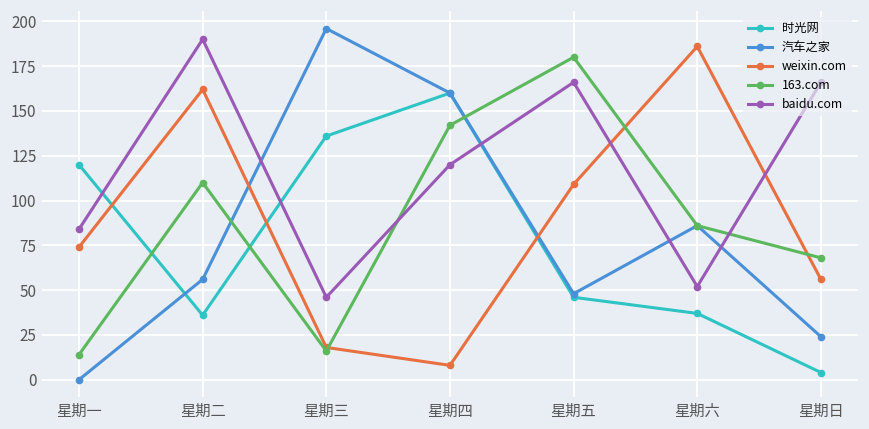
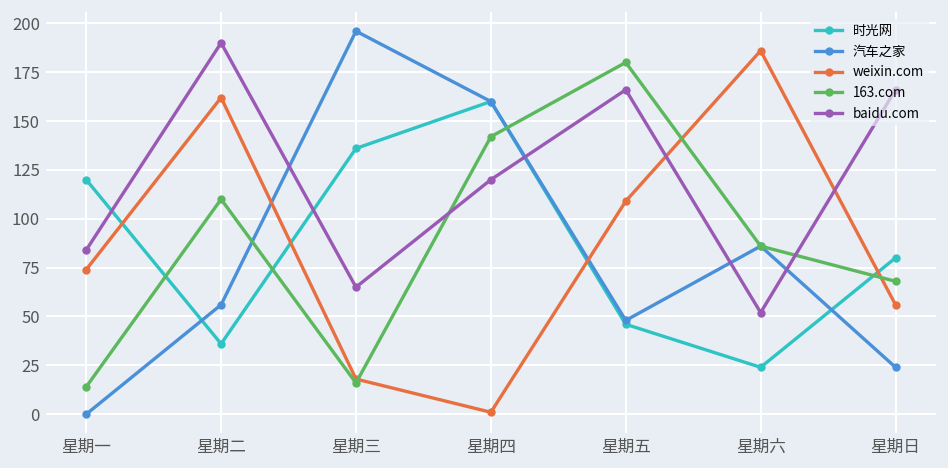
  {
    "时光网": {
      "星期一": 120,
      "星期二": 36,
      "星期三": 136,
      "星期五": 46,
-     "星期六": 37,
-     "星期日": 4
+     "星期六": 24,
+     "星期日": 80
    },
    "汽车之家": {
      "星期一": 0,
      "星期二": 56,
      "星期三": 196,
      "星期五": 48,
      "星期日": 24
    },
    "weixin.com": {
      "星期一": 74,
      "星期二": 162,
      "星期三": 18,
-     "星期四": 8,
+     "星期四": 1,
      "星期五": 109,
      "星期六": 186,
      "星期日": 56
    },
    "163.com": {
      "星期一": 14,
      "星期二": 110,
      "星期三": 16,
      "星期四": 142,
      "星期五": 180,
      "星期日": 68
    },
    "baidu.com": {
      "星期一": 84,
      "星期二": 190,
-     "星期三": 46,
+     "星期三": 65,
      "星期四": 120,
      "星期五": 166,
      "星期六": 52
    }
  }
